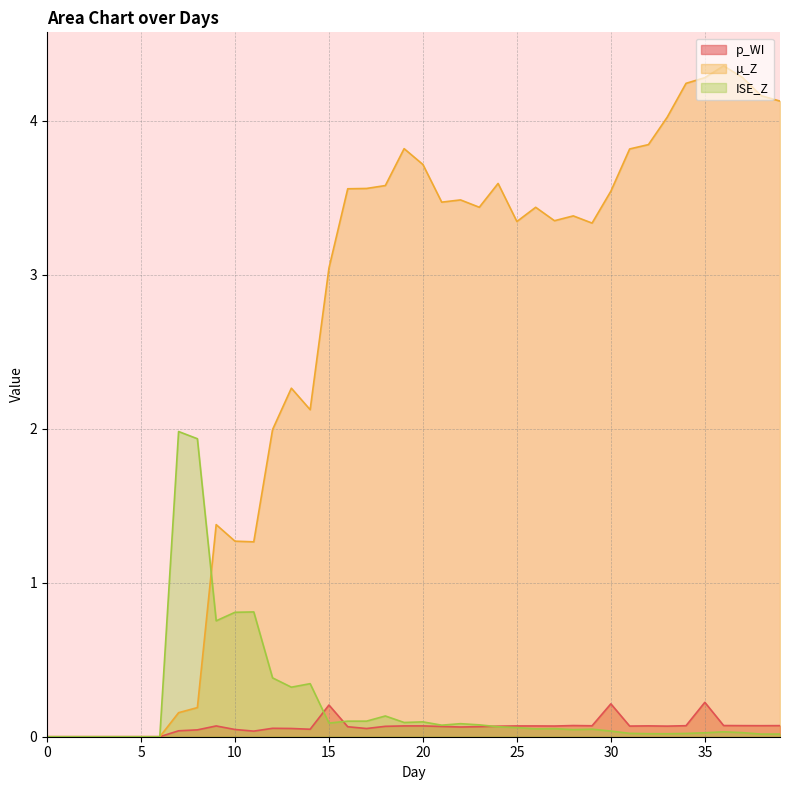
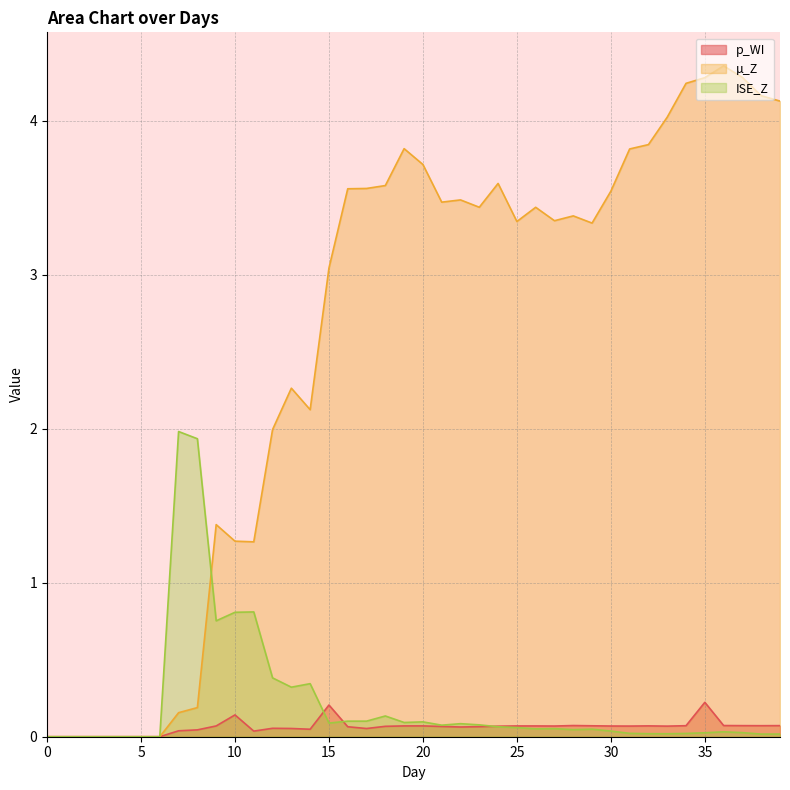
  {
    "p_WI": {
-     "10": 0.05,
+     "10": 0.14,
      "15": 0.21,
      "20": 0.07,
-     "30": 0.21,
+     "30": 0.07,
      "35": 0.22
    }
  }
